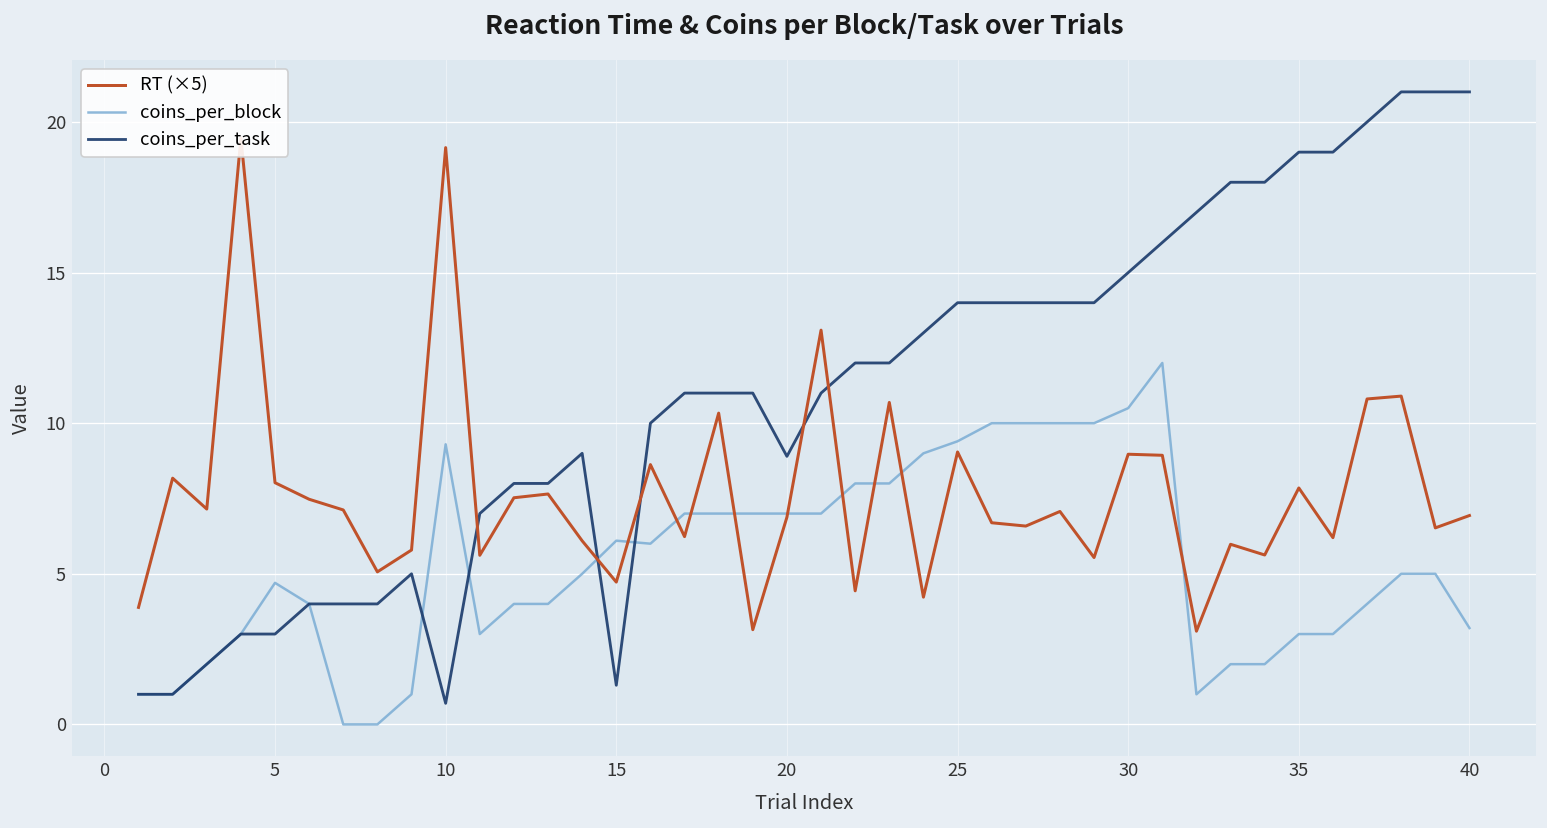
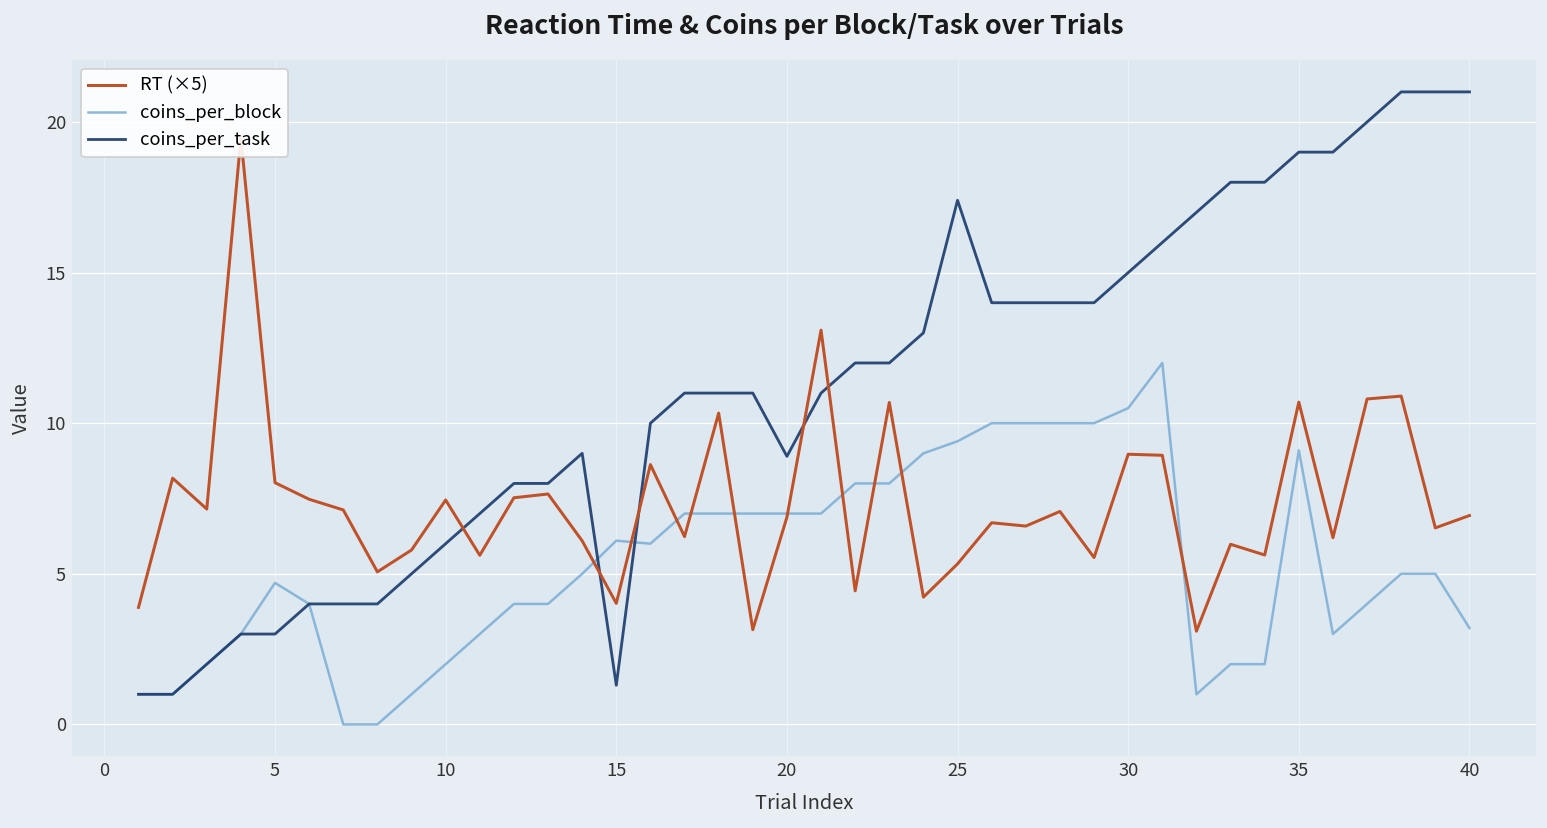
  {
    "RT (×5)": {
      "5": 8.0,
-     "10": 19.2,
-     "15": 4.7,
+     "10": 7.5,
+     "15": 4.0,
      "20": 6.9,
-     "25": 9.0,
+     "25": 5.3,
      "30": 9.0,
-     "35": 7.9,
+     "35": 10.7,
      "40": 6.9
    },
    "coins_per_block": {
      "5": 4.7,
-     "10": 9.3,
+     "10": 2.0,
      "15": 6.1,
      "20": 7.0,
      "25": 9.4,
      "30": 10.5,
-     "35": 3.0,
+     "35": 9.1,
      "40": 3.2
    },
    "coins_per_task": {
      "5": 3.0,
-     "10": 0.7,
+     "10": 6.0,
      "15": 1.3,
      "20": 8.9,
-     "25": 14.0,
+     "25": 17.4,
      "30": 15.0,
      "35": 19.0,
      "40": 21.0
    }
  }
